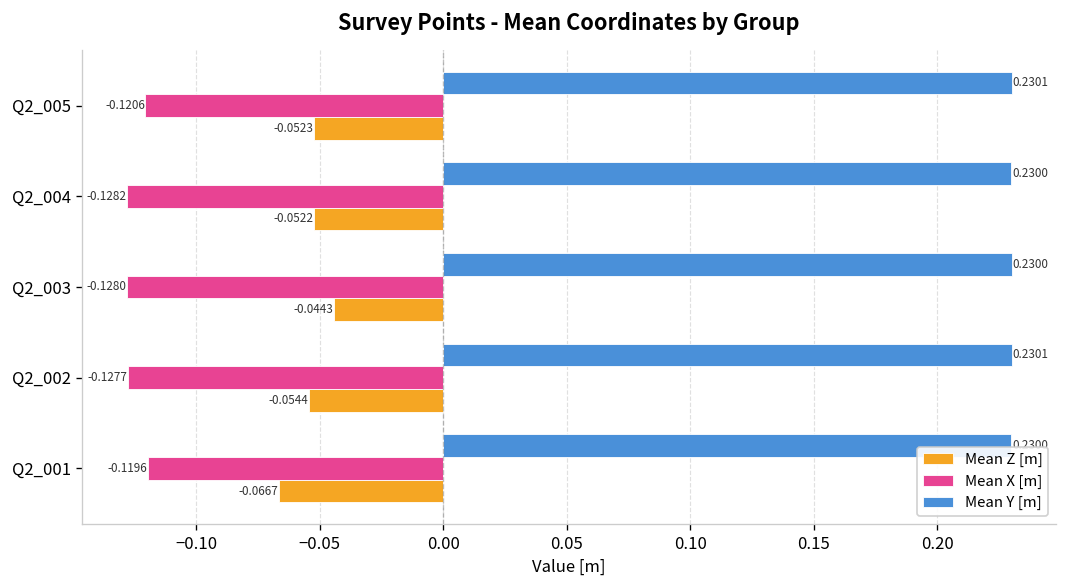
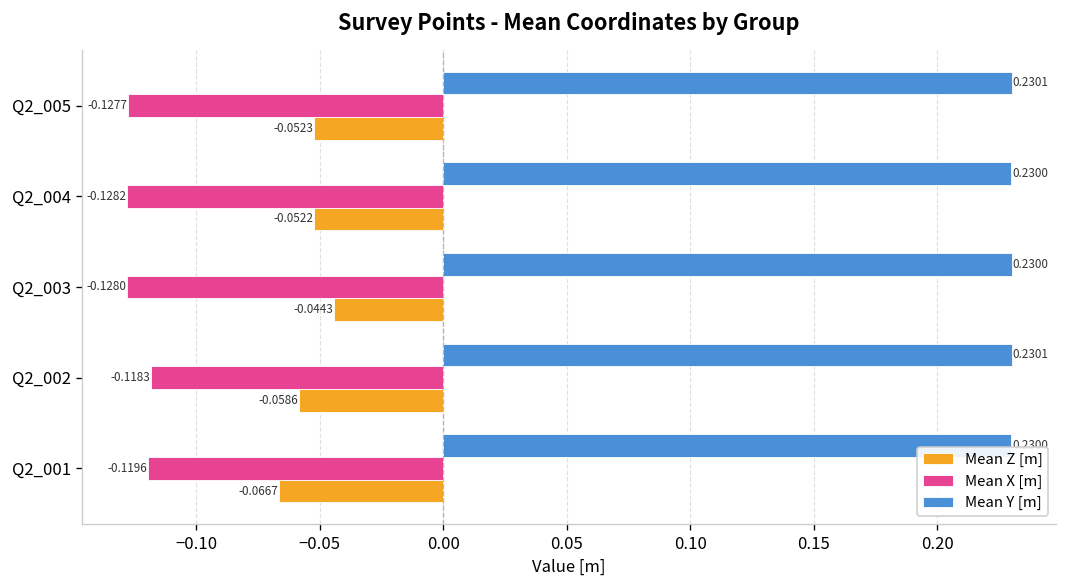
  {
    "Mean Z [m]": {
      "Q2_005": -0.0523,
      "Q2_004": -0.0522,
      "Q2_003": -0.0443,
-     "Q2_002": -0.0544,
+     "Q2_002": -0.0586,
      "Q2_001": -0.0667
    },
    "Mean X [m]": {
-     "Q2_005": -0.1206,
+     "Q2_005": -0.1277,
      "Q2_004": -0.1282,
      "Q2_003": -0.1280,
-     "Q2_002": -0.1277,
+     "Q2_002": -0.1183,
      "Q2_001": -0.1196
    },
    "Mean Y [m]": {
      "Q2_005": 0.2301,
      "Q2_004": 0.2300,
      "Q2_003": 0.2300,
      "Q2_002": 0.2301
    }
  }
